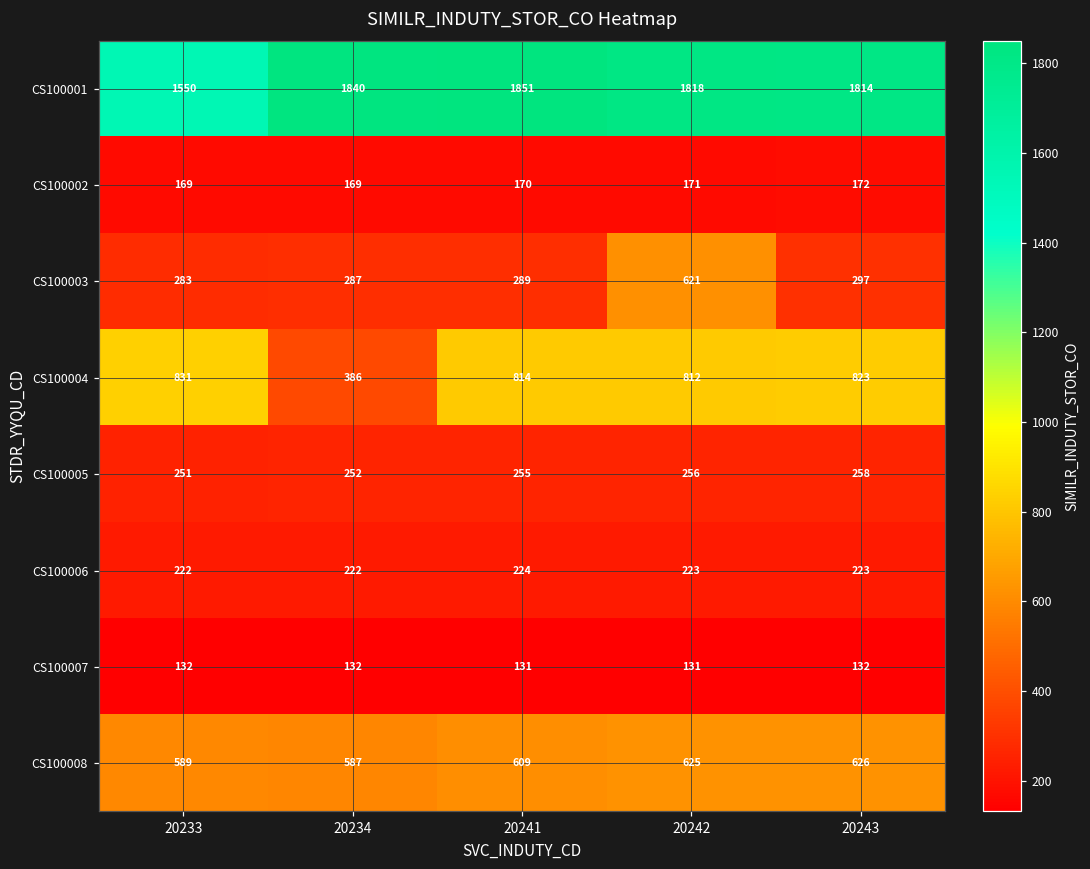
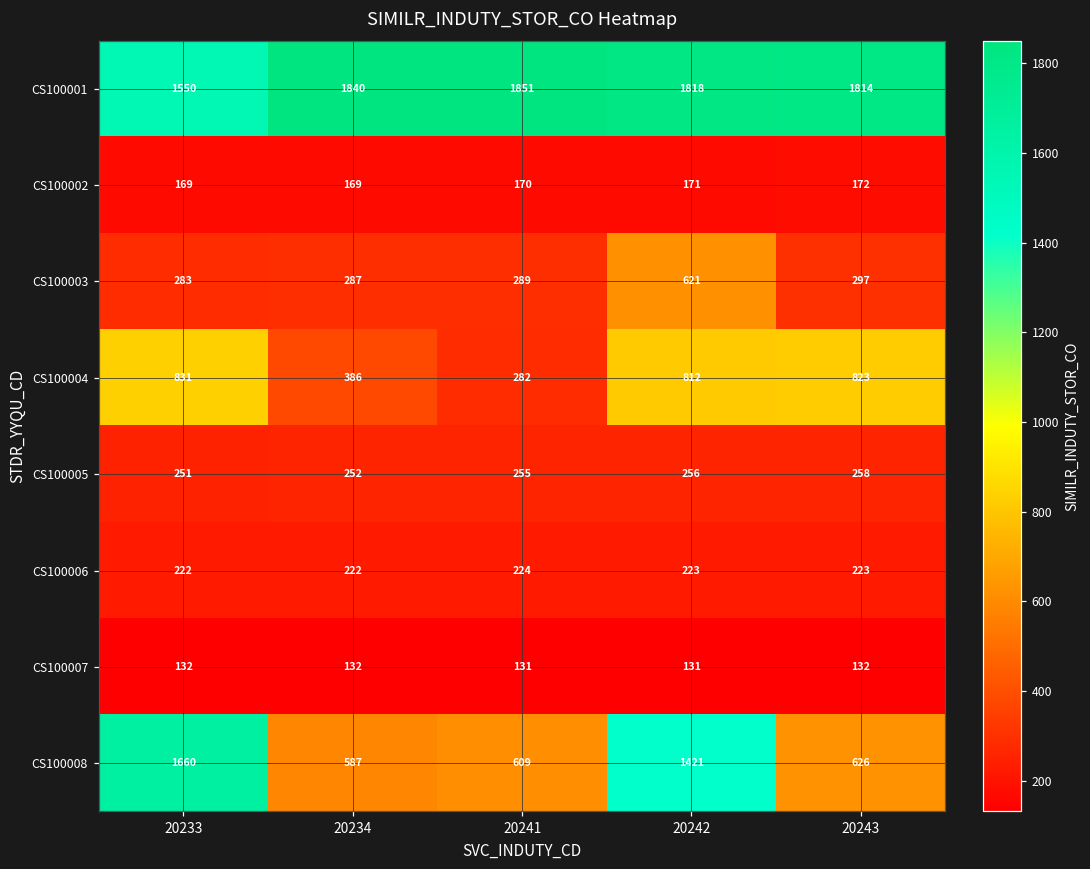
  {
    "CS100001": {
      "20233": 1550,
      "20234": 1840,
      "20241": 1851,
      "20242": 1818,
      "20243": 1814
    },
    "CS100002": {
      "20233": 169,
      "20234": 169,
      "20241": 170,
      "20242": 171,
      "20243": 172
    },
    "CS100003": {
      "20233": 283,
      "20234": 287,
      "20241": 289,
      "20242": 621,
      "20243": 297
    },
    "CS100004": {
      "20233": 831,
      "20234": 386,
-     "20241": 814,
+     "20241": 282,
      "20242": 812,
      "20243": 823
    },
    "CS100005": {
      "20233": 251,
      "20234": 252,
      "20241": 255,
      "20242": 256,
      "20243": 258
    },
    "CS100006": {
      "20233": 222,
      "20234": 222,
      "20241": 224,
      "20242": 223,
      "20243": 223
    },
    "CS100007": {
      "20233": 132,
      "20234": 132,
      "20241": 131,
      "20242": 131,
      "20243": 132
    },
    "CS100008": {
-     "20233": 589,
+     "20233": 1660,
      "20234": 587,
      "20241": 609,
-     "20242": 625,
+     "20242": 1421,
      "20243": 626
    }
  }
